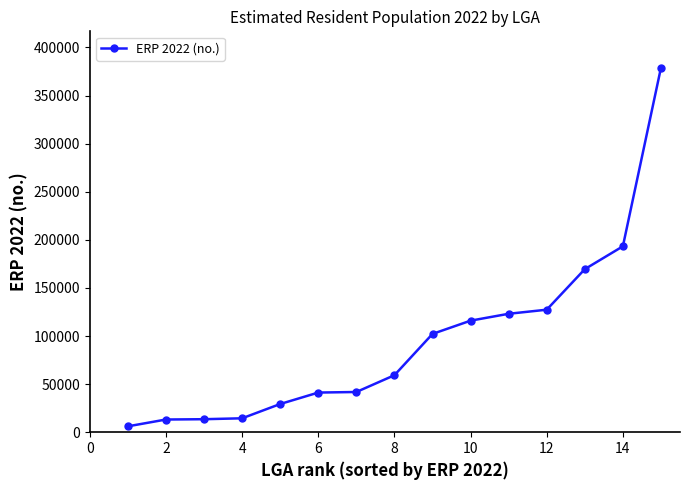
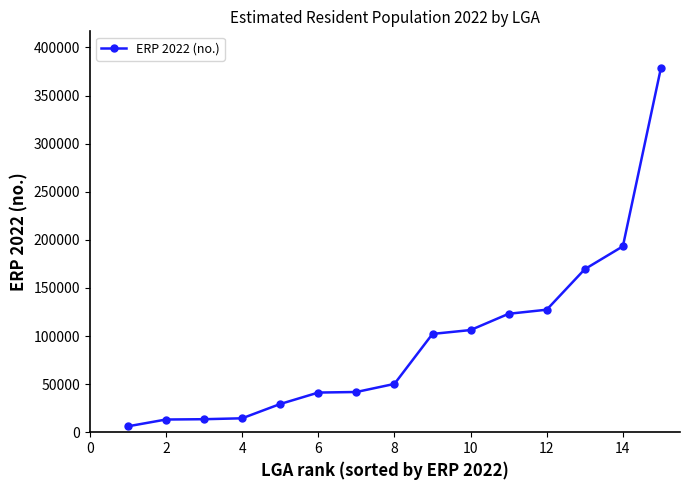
  {
    "2": 10000,
    "4": 10000,
    "6": 40000,
-   "8": 60000,
-   "10": 120000,
+   "8": 50000,
+   "10": 110000,
    "12": 130000,
    "14": 190000
  }
